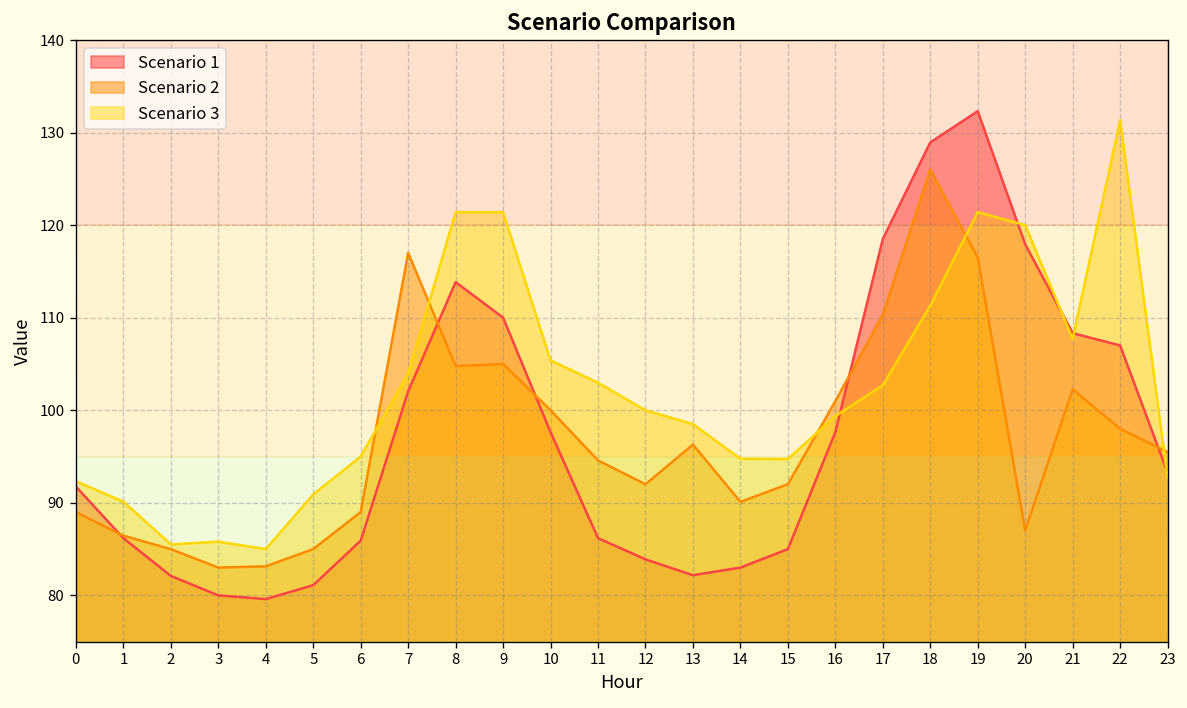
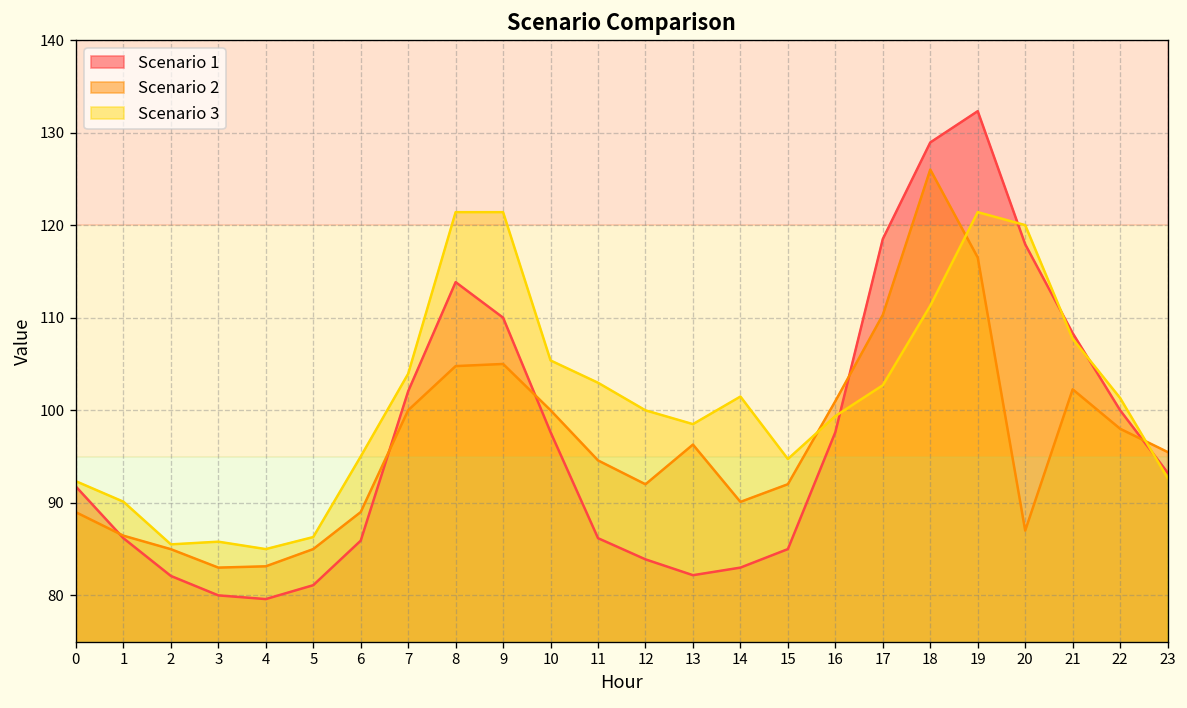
  {
    "Scenario 1": {
      "0": 92,
      "2": 82,
      "3": 80,
      "4": 80,
      "5": 81,
      "6": 86,
      "7": 102,
      "8": 114,
      "9": 110,
      "10": 98,
      "11": 86,
      "12": 84,
      "13": 82,
      "14": 83,
      "15": 85,
      "16": 98,
      "17": 119,
      "18": 129,
      "19": 132,
      "20": 118,
      "21": 108,
-     "22": 107,
+     "22": 100,
      "23": 93
    },
    "Scenario 2": {
      "0": 89,
      "2": 85,
      "3": 83,
      "4": 83,
      "5": 85,
      "6": 89,
-     "7": 117,
+     "7": 100,
      "8": 105,
      "9": 105,
      "10": 100,
      "11": 95,
      "12": 92,
      "13": 96,
      "14": 90,
      "15": 92,
      "16": 101,
      "17": 110,
      "18": 126,
      "19": 117,
      "20": 87,
      "21": 102,
      "22": 98,
      "23": 95
    },
    "Scenario 3": {
      "0": 92,
      "1": 90,
      "2": 86,
      "3": 86,
      "4": 85,
-     "5": 91,
+     "5": 86,
      "6": 95,
      "7": 104,
      "8": 121,
      "9": 121,
      "10": 105,
      "11": 103,
      "12": 100,
      "13": 99,
-     "14": 95,
+     "14": 101,
      "15": 95,
      "16": 99,
      "17": 103,
      "18": 111,
      "19": 121,
      "20": 120,
      "21": 108,
-     "22": 131,
+     "22": 101,
      "23": 93
    }
  }
